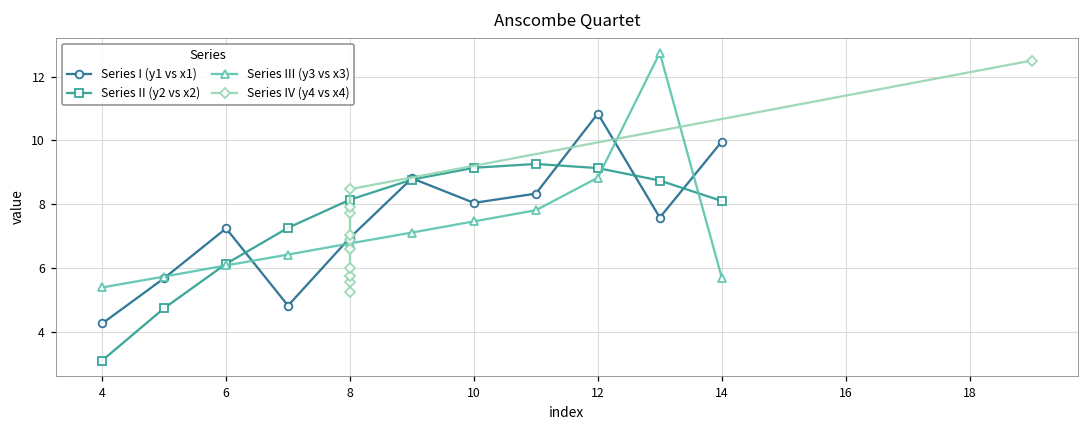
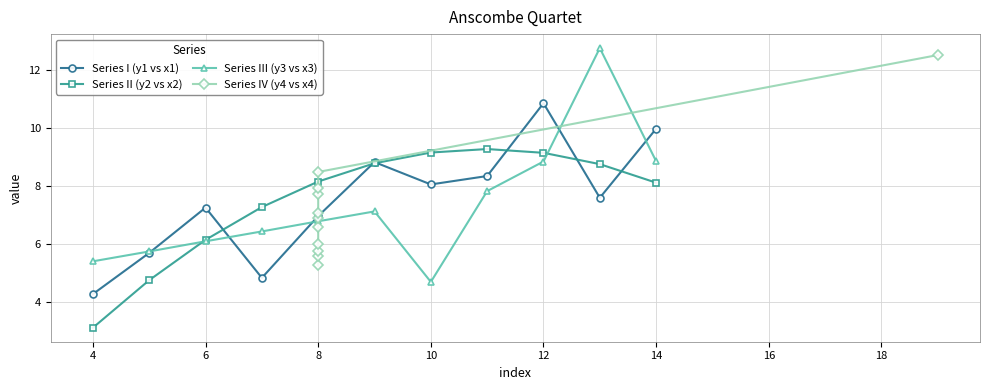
  {
    "Series III (y3 vs x3)": {
      "4": 5.4,
      "8": 6.8,
-     "10": 7.5,
+     "10": 4.7,
      "12": 8.8,
-     "14": 5.7
+     "14": 8.8
    }
  }
